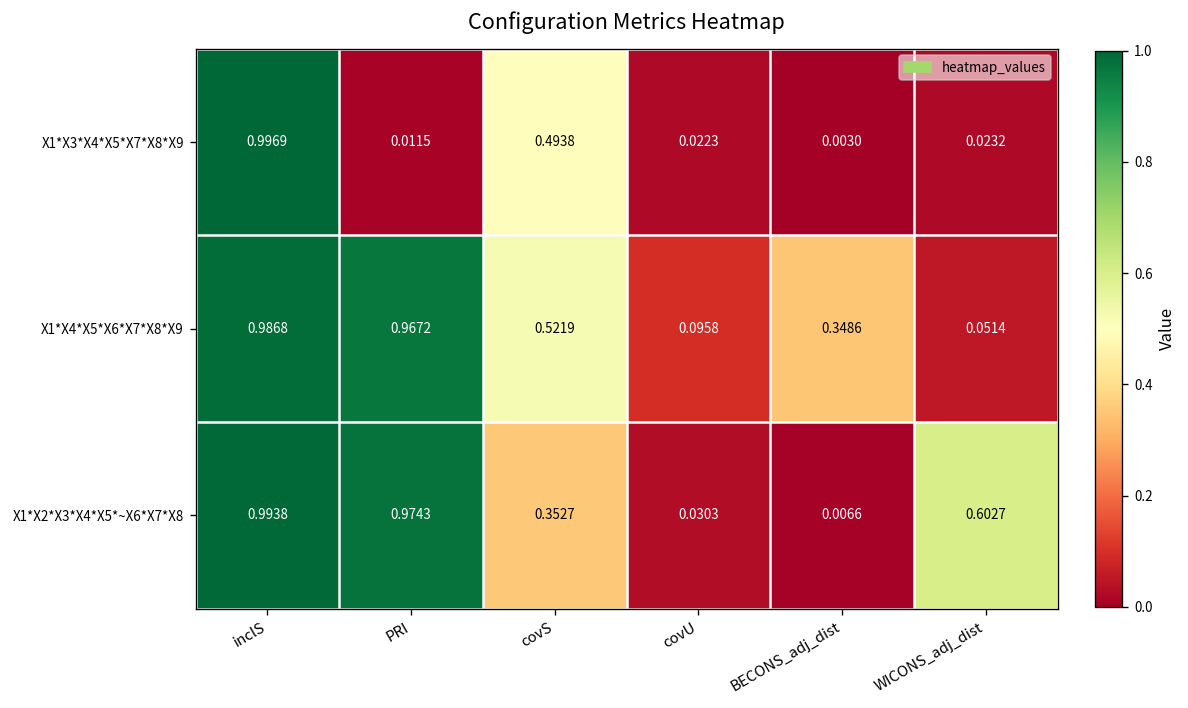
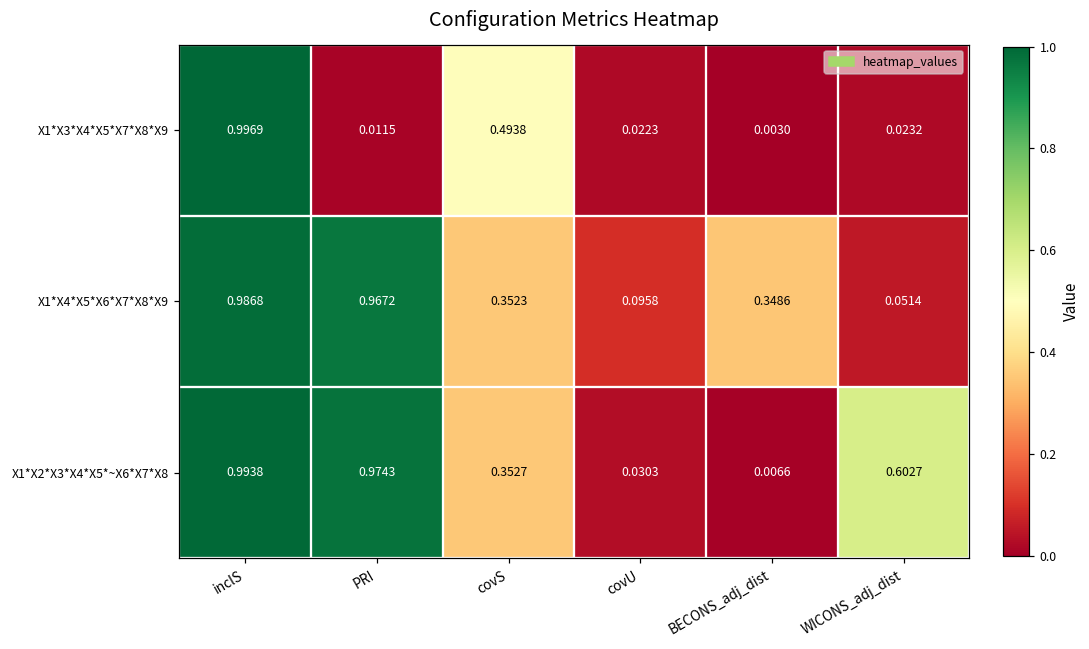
  {
    "X1*X3*X4*X5*X7*X8*X9": {
      "inclS": 0.9969,
      "PRI": 0.0115,
      "covS": 0.4938,
      "covU": 0.0223,
      "BECONS_adj_dist": 0.0030,
      "WICONS_adj_dist": 0.0232
    },
    "X1*X4*X5*X6*X7*X8*X9": {
      "inclS": 0.9868,
      "PRI": 0.9672,
-     "covS": 0.5219,
+     "covS": 0.3523,
      "covU": 0.0958,
      "BECONS_adj_dist": 0.3486,
      "WICONS_adj_dist": 0.0514
    },
    "X1*X2*X3*X4*X5*~X6*X7*X8": {
      "inclS": 0.9938,
      "PRI": 0.9743,
      "covS": 0.3527,
      "covU": 0.0303,
      "BECONS_adj_dist": 0.0066,
      "WICONS_adj_dist": 0.6027
    }
  }
